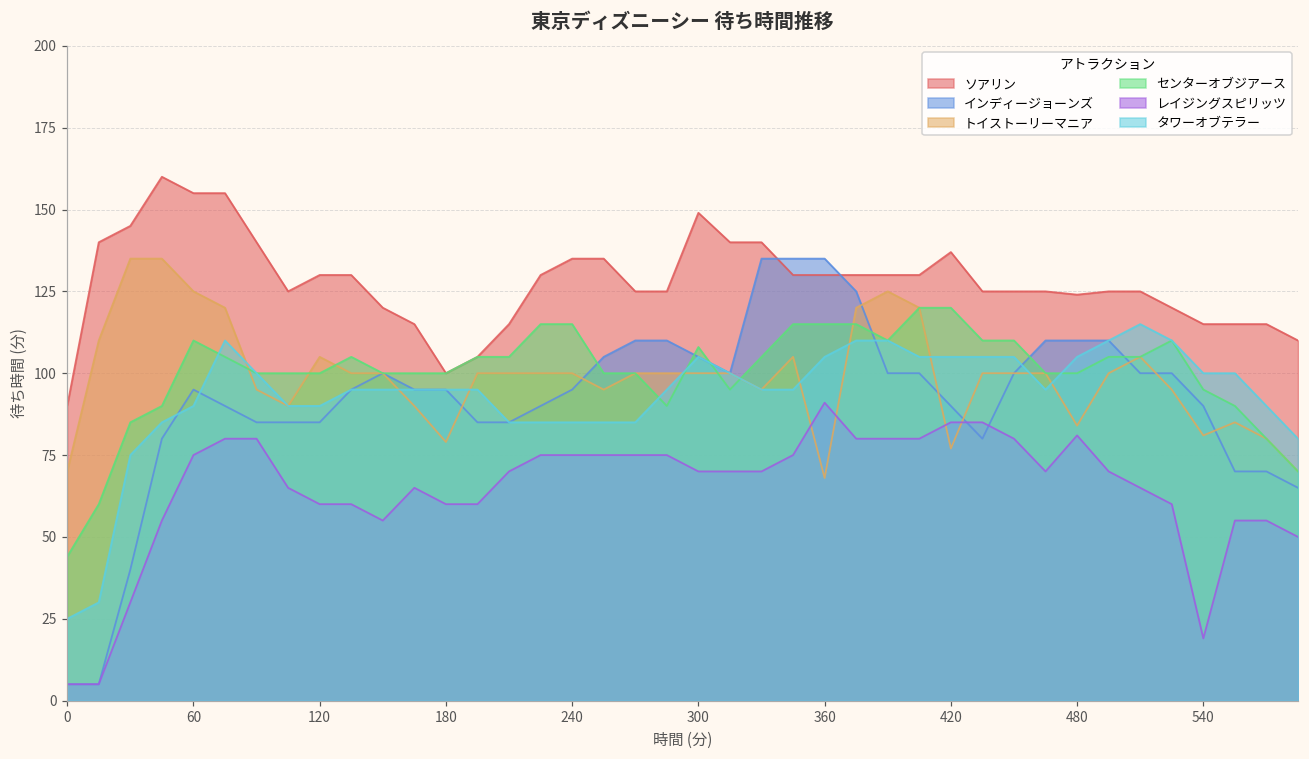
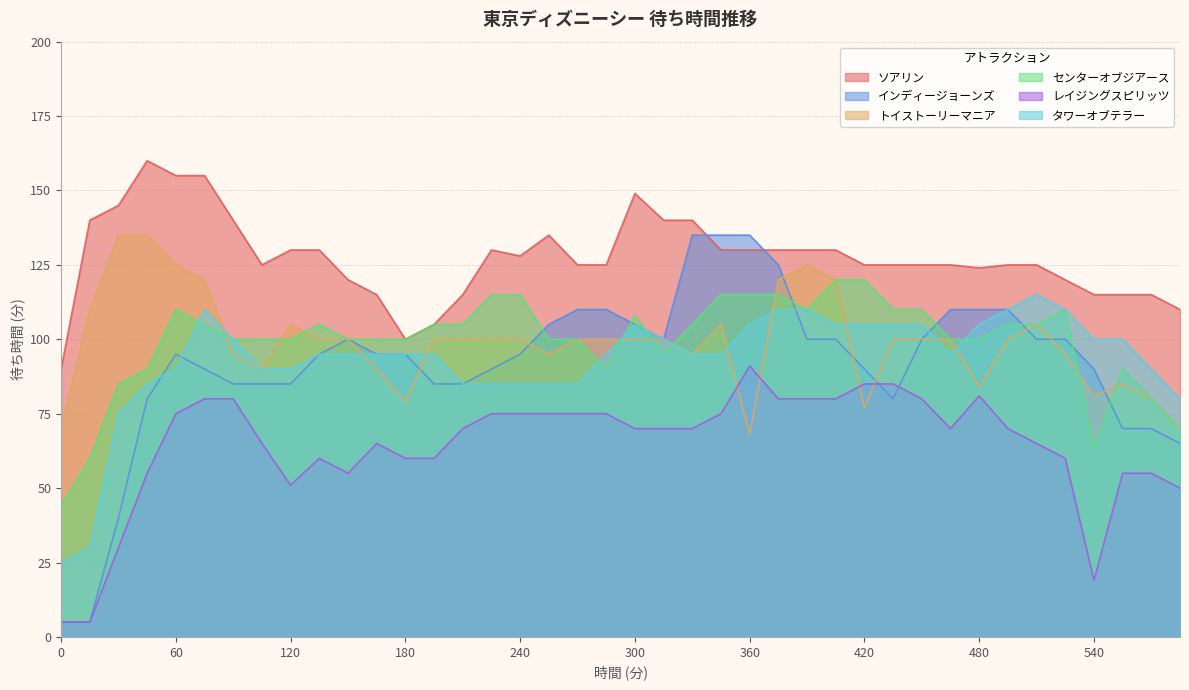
  {
    "ソアリン": {
      "0": 90,
      "60": 155,
      "120": 130,
-     "240": 135,
+     "240": 128,
      "300": 149,
      "360": 130,
-     "420": 137,
+     "420": 125,
      "480": 124,
      "540": 115
    },
    "トイストーリーマニア": {
      "0": 70,
      "60": 125,
      "120": 105,
      "180": 79,
      "240": 100,
      "300": 100,
      "360": 68,
      "420": 77,
      "480": 84,
      "540": 81
    },
    "センターオブジアース": {
      "0": 44,
      "60": 110,
      "120": 100,
      "240": 115,
      "300": 108,
      "360": 115,
      "420": 120,
      "480": 100,
-     "540": 95
+     "540": 63
    },
    "レイジングスピリッツ": {
      "60": 75,
-     "120": 60,
+     "120": 51,
      "180": 60,
      "240": 75,
      "300": 70,
      "360": 91,
      "420": 85,
      "480": 81,
      "540": 19
    }
  }
